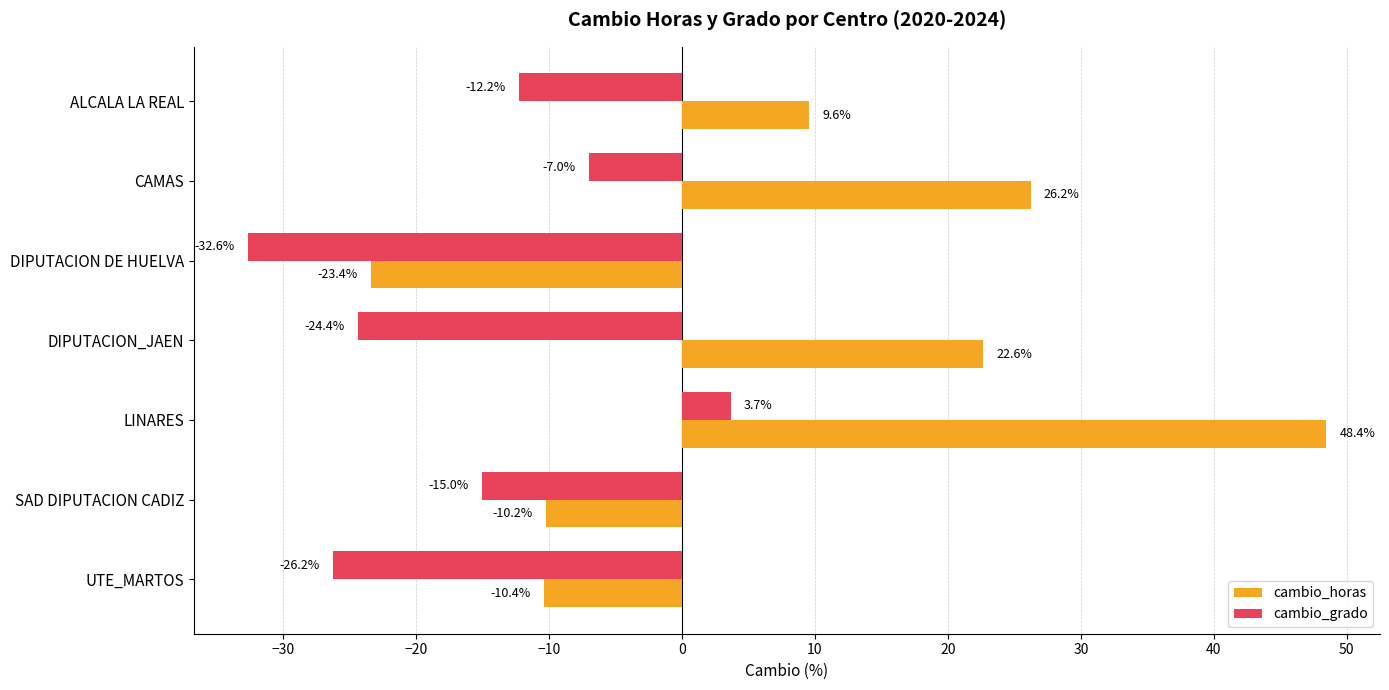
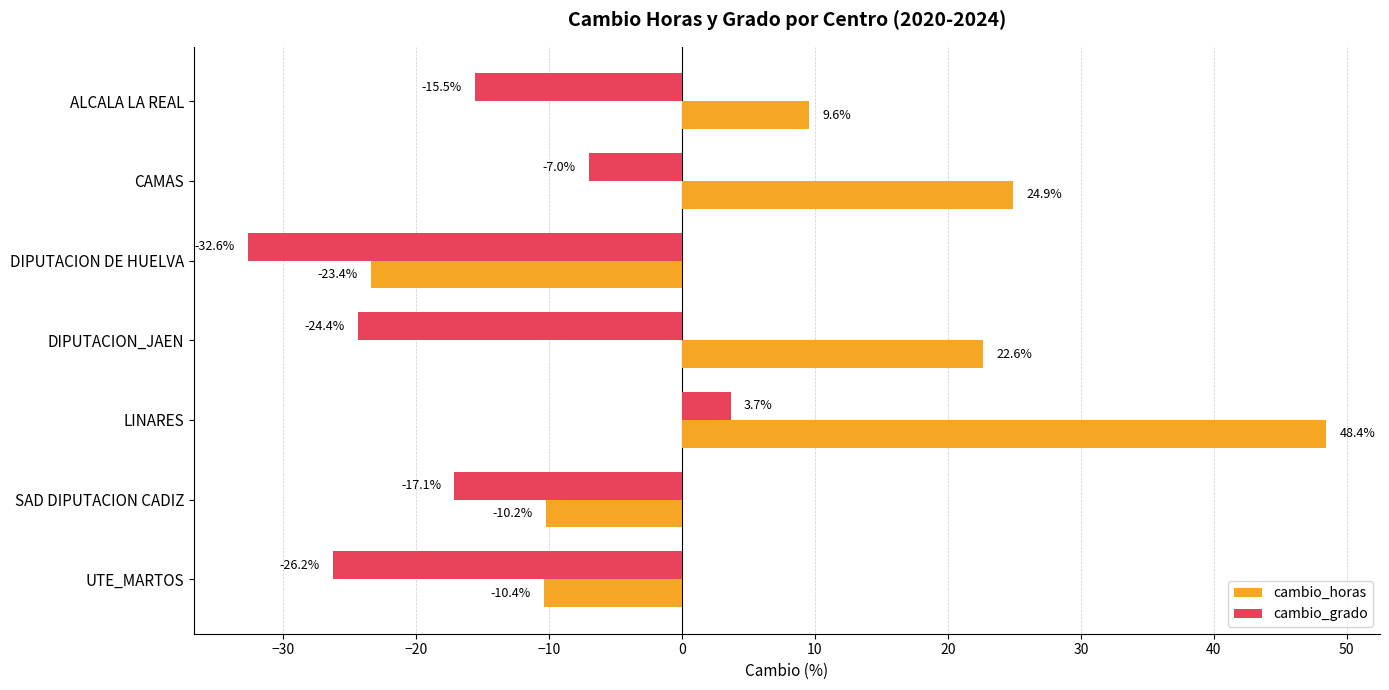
  {
    "cambio_horas": {
      "ALCALA LA REAL": "9.6%",
-     "CAMAS": "26.2%",
+     "CAMAS": "24.9%",
      "DIPUTACION DE HUELVA": "-23.4%",
      "DIPUTACION_JAEN": "22.6%",
      "LINARES": "48.4%",
      "SAD DIPUTACION CADIZ": "-10.2%",
      "UTE_MARTOS": "-10.4%"
    },
    "cambio_grado": {
-     "ALCALA LA REAL": "-12.2%",
+     "ALCALA LA REAL": "-15.5%",
      "CAMAS": "-7.0%",
      "DIPUTACION DE HUELVA": "-32.6%",
      "DIPUTACION_JAEN": "-24.4%",
      "LINARES": "3.7%",
-     "SAD DIPUTACION CADIZ": "-15.0%",
+     "SAD DIPUTACION CADIZ": "-17.1%",
      "UTE_MARTOS": "-26.2%"
    }
  }
